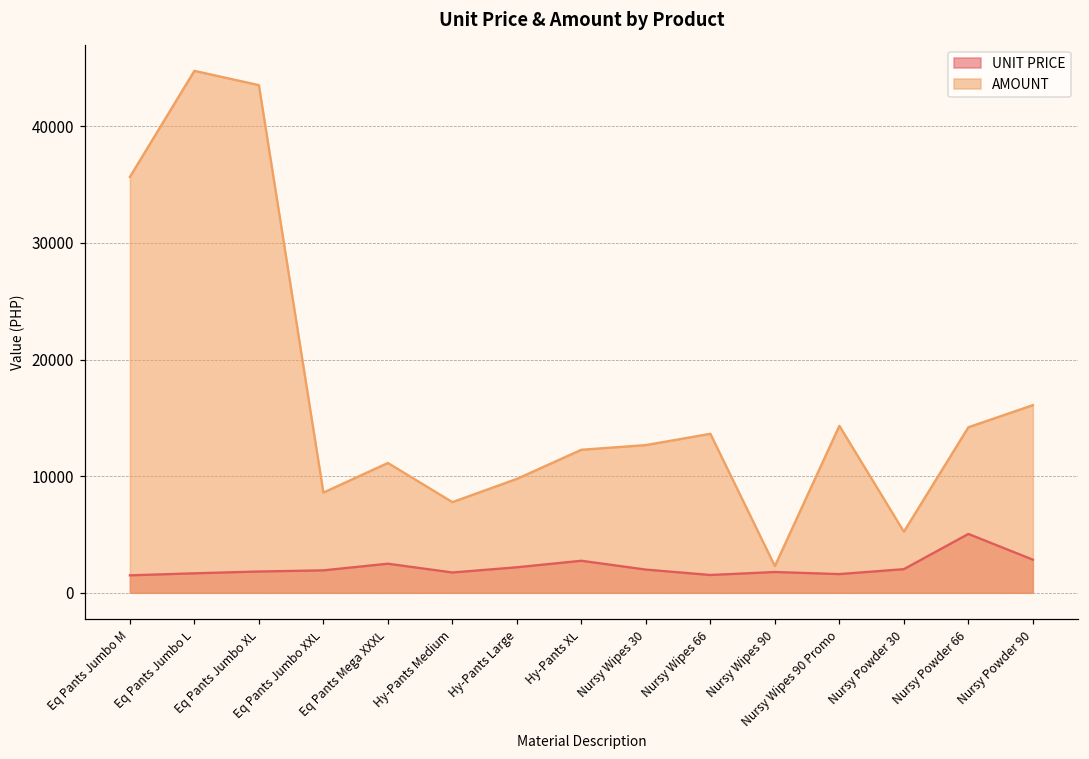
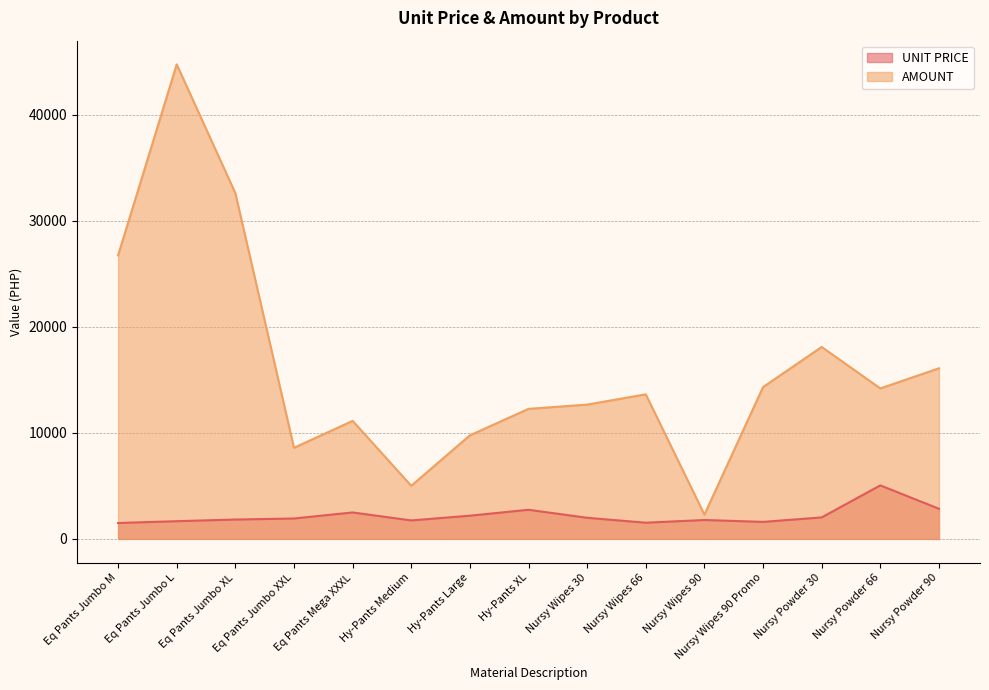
  {
    "UNIT PRICE": {
      "Eq Pants Jumbo M": 1500,
      "Eq Pants Jumbo L": 1700,
      "Eq Pants Jumbo XL": 1800,
      "Eq Pants Jumbo XXL": 1900,
      "Eq Pants Mega XXXL": 2500,
      "Hy-Pants Medium": 1700,
      "Hy-Pants Large": 2200,
      "Hy-Pants XL": 2700,
      "Nursy Wipes 30": 2000,
      "Nursy Wipes 66": 1500,
      "Nursy Wipes 90": 1800,
      "Nursy Wipes 90 Promo": 1600,
      "Nursy Powder 30": 2000,
      "Nursy Powder 66": 5000,
      "Nursy Powder 90": 2800
    },
    "AMOUNT": {
-     "Eq Pants Jumbo M": 35700,
+     "Eq Pants Jumbo M": 26700,
      "Eq Pants Jumbo L": 44800,
-     "Eq Pants Jumbo XL": 43500,
+     "Eq Pants Jumbo XL": 32600,
      "Eq Pants Jumbo XXL": 8600,
      "Eq Pants Mega XXXL": 11100,
-     "Hy-Pants Medium": 7800,
+     "Hy-Pants Medium": 5000,
      "Hy-Pants Large": 9800,
      "Hy-Pants XL": 12300,
      "Nursy Wipes 30": 12700,
      "Nursy Wipes 66": 13600,
      "Nursy Wipes 90": 2300,
      "Nursy Wipes 90 Promo": 14300,
-     "Nursy Powder 30": 5200,
+     "Nursy Powder 30": 18100,
      "Nursy Powder 66": 14200,
      "Nursy Powder 90": 16100
    }
  }
